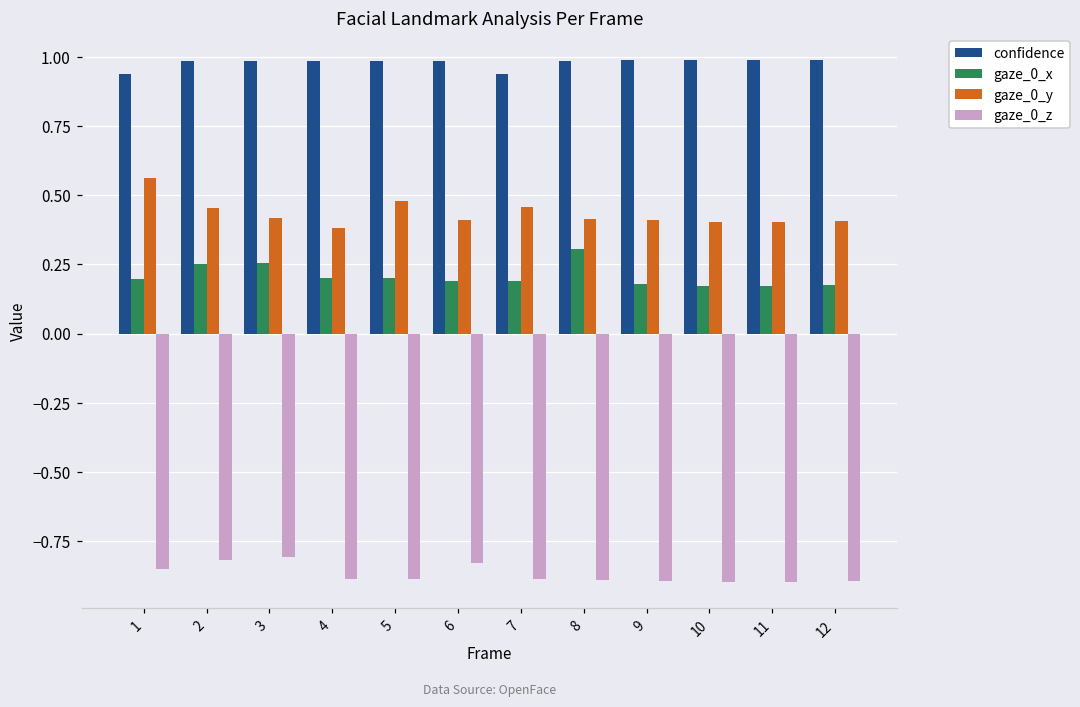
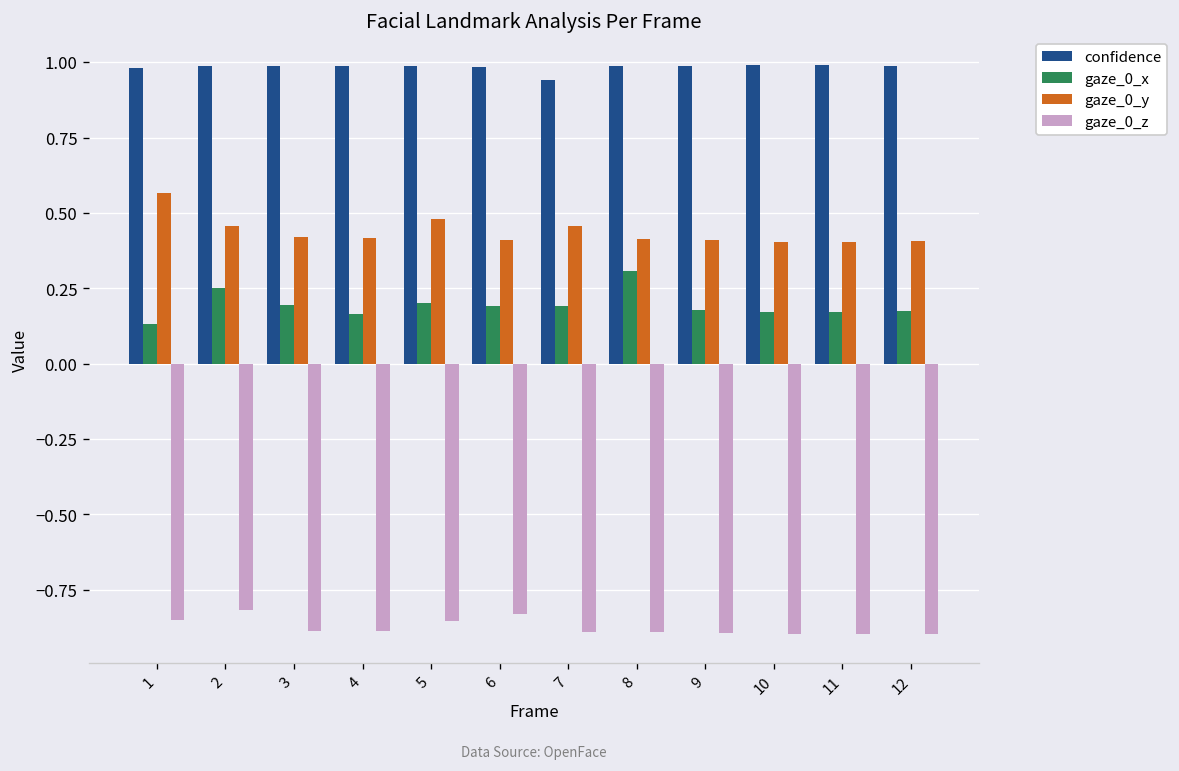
  {
    "confidence": {
-     "1": 0.94,
+     "1": 0.98,
      "2": 0.99,
      "3": 0.99,
      "4": 0.99,
      "5": 0.99,
      "6": 0.99,
      "7": 0.94,
      "8": 0.99,
      "9": 0.99,
      "10": 0.99,
      "11": 0.99,
      "12": 0.99
    },
    "gaze_0_x": {
-     "1": 0.20,
+     "1": 0.13,
      "2": 0.25,
-     "3": 0.26,
-     "4": 0.20,
+     "3": 0.19,
+     "4": 0.16,
      "5": 0.20,
      "6": 0.19,
      "7": 0.19,
      "8": 0.31,
      "9": 0.18,
      "10": 0.17,
      "11": 0.17,
      "12": 0.17
    },
    "gaze_0_y": {
      "1": 0.56,
      "2": 0.45,
      "3": 0.42,
-     "4": 0.38,
+     "4": 0.42,
      "5": 0.48,
      "6": 0.41,
      "7": 0.46,
      "8": 0.41,
      "9": 0.41,
      "10": 0.40,
      "11": 0.40,
      "12": 0.41
    },
    "gaze_0_z": {
      "1": -0.85,
      "2": -0.82,
-     "3": -0.81,
+     "3": -0.89,
      "4": -0.89,
-     "5": -0.89,
+     "5": -0.85,
      "6": -0.83,
      "7": -0.89,
      "8": -0.89,
      "9": -0.89,
      "10": -0.90,
      "11": -0.90,
      "12": -0.90
    }
  }
